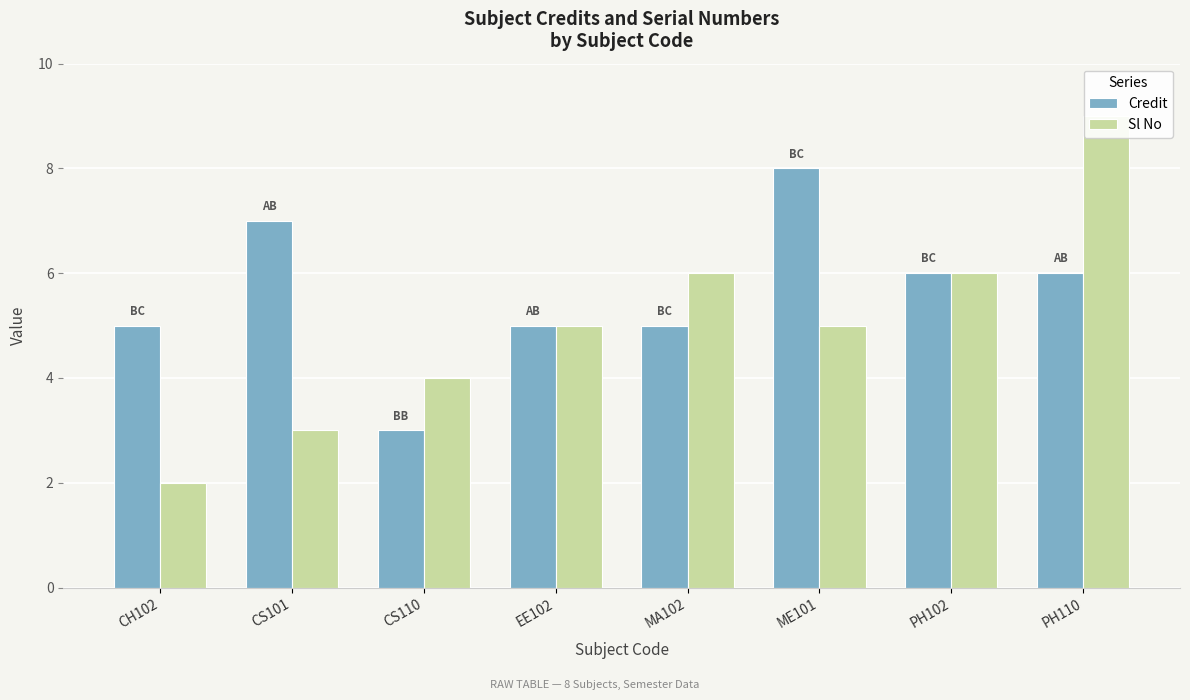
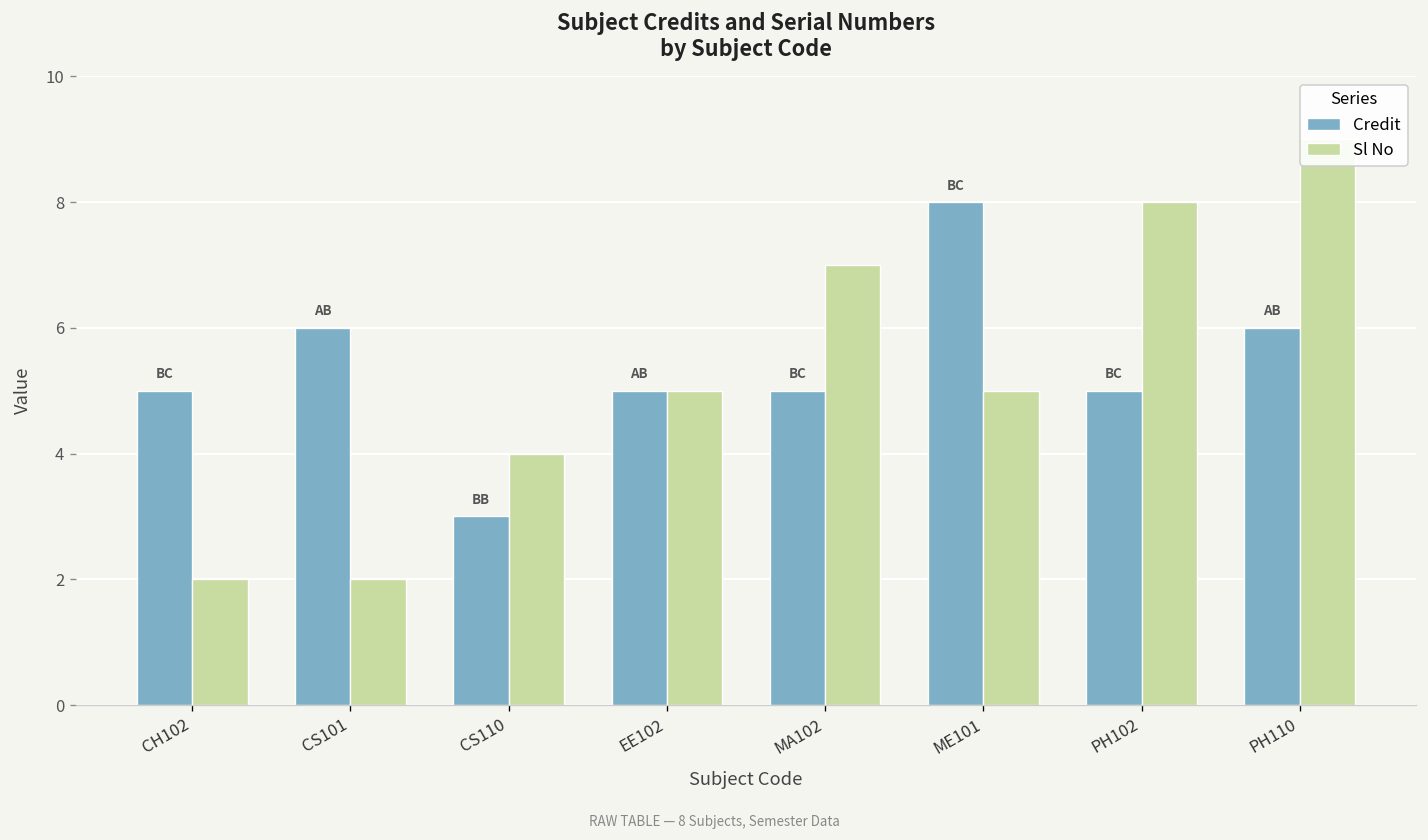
  {
    "Credit": {
      "CH102": 5,
-     "CS101": 7,
+     "CS101": 6,
      "CS110": 3,
      "EE102": 5,
      "MA102": 5,
      "ME101": 8,
-     "PH102": 6,
+     "PH102": 5,
      "PH110": 6
    },
    "Sl No": {
      "CH102": 2,
-     "CS101": 3,
+     "CS101": 2,
      "CS110": 4,
      "EE102": 5,
-     "MA102": 6,
+     "MA102": 7,
      "ME101": 5,
-     "PH102": 6
+     "PH102": 8
    }
  }
